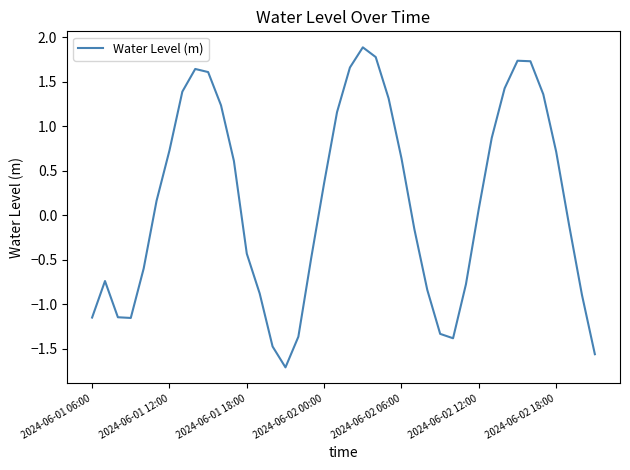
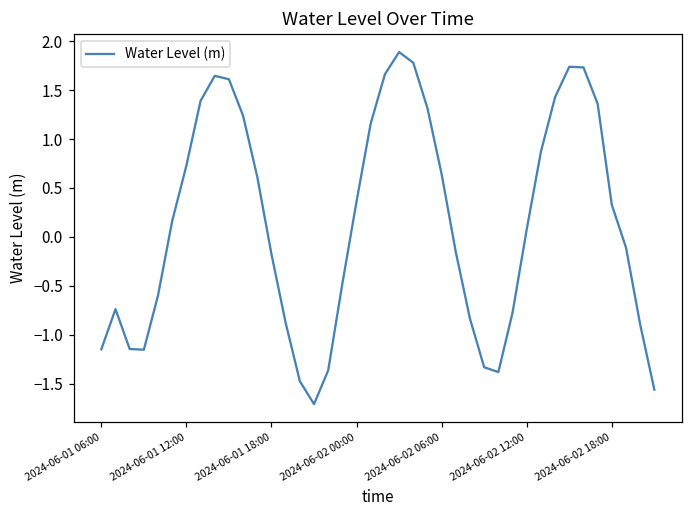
  {
    "2024-06-01 06:00": -1.1,
    "2024-06-01 12:00": 0.7,
-   "2024-06-01 18:00": -0.4,
+   "2024-06-01 18:00": -0.2,
    "2024-06-02 00:00": 0.4,
    "2024-06-02 06:00": 0.6,
    "2024-06-02 12:00": 0.1,
-   "2024-06-02 18:00": 0.7
+   "2024-06-02 18:00": 0.3
  }
